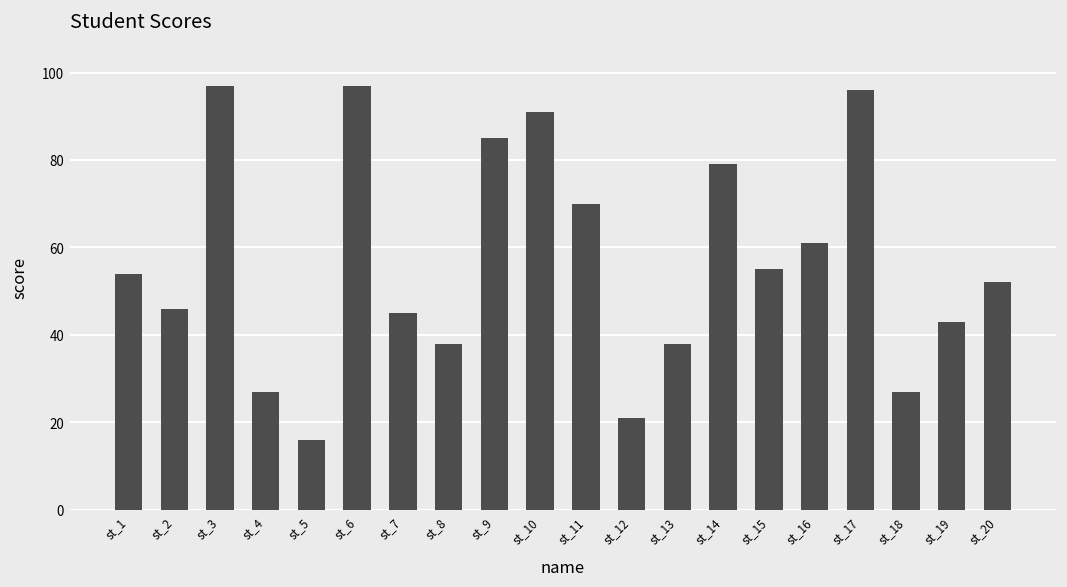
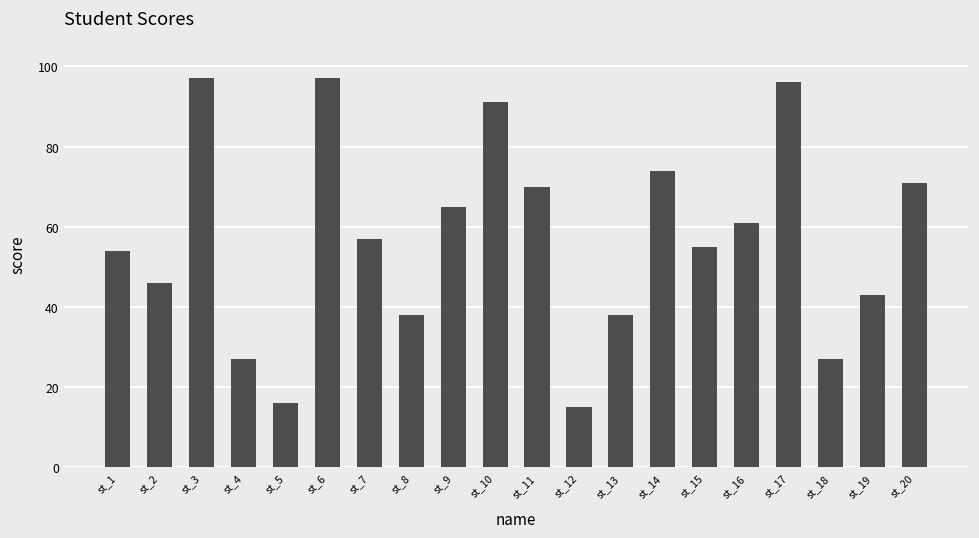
  {
    "st_1": 54,
    "st_2": 46,
    "st_3": 97,
    "st_4": 27,
    "st_5": 16,
    "st_6": 97,
-   "st_7": 45,
+   "st_7": 57,
    "st_8": 38,
-   "st_9": 85,
+   "st_9": 65,
    "st_10": 91,
    "st_11": 70,
-   "st_12": 21,
+   "st_12": 15,
    "st_13": 38,
-   "st_14": 79,
+   "st_14": 74,
    "st_15": 55,
    "st_16": 61,
    "st_17": 96,
    "st_18": 27,
    "st_19": 43,
-   "st_20": 52
+   "st_20": 71
  }
